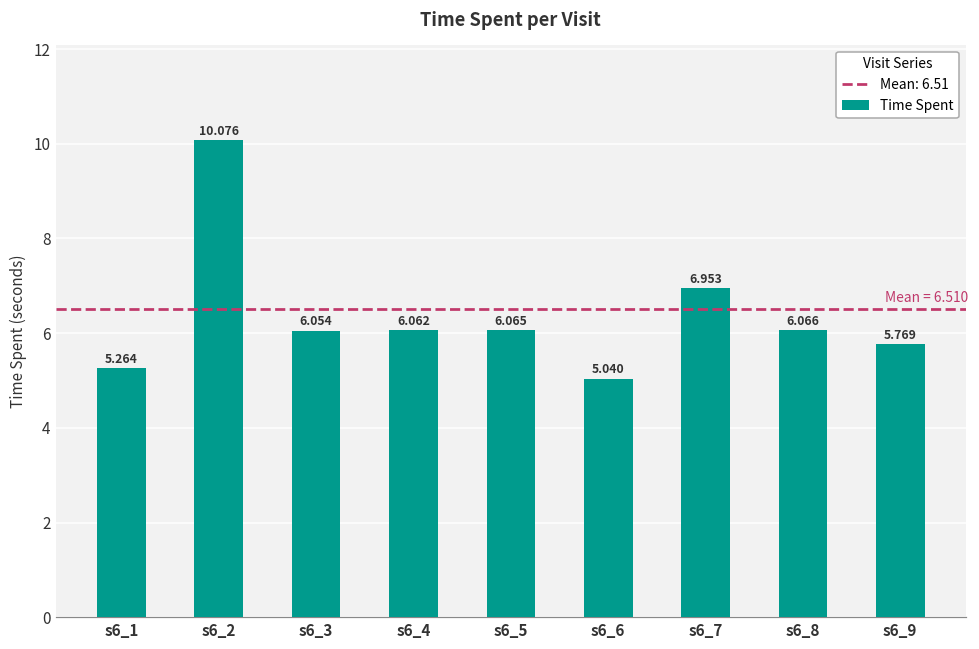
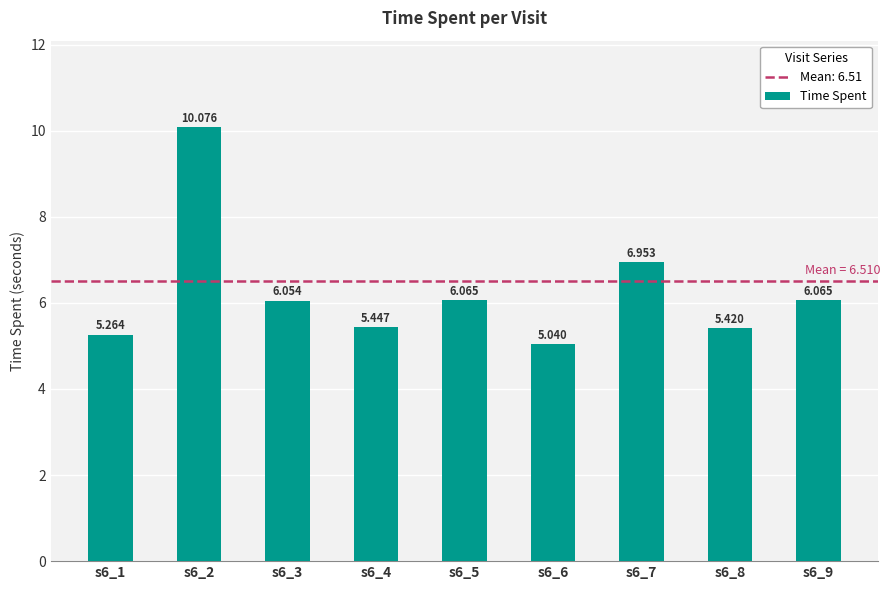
  {
    "s6_1": 5.264,
    "s6_2": 10.076,
    "s6_3": 6.054,
-   "s6_4": 6.062,
+   "s6_4": 5.447,
    "s6_5": 6.065,
    "s6_6": 5.040,
    "s6_7": 6.953,
-   "s6_8": 6.066,
-   "s6_9": 5.769
+   "s6_8": 5.420,
+   "s6_9": 6.065
  }
